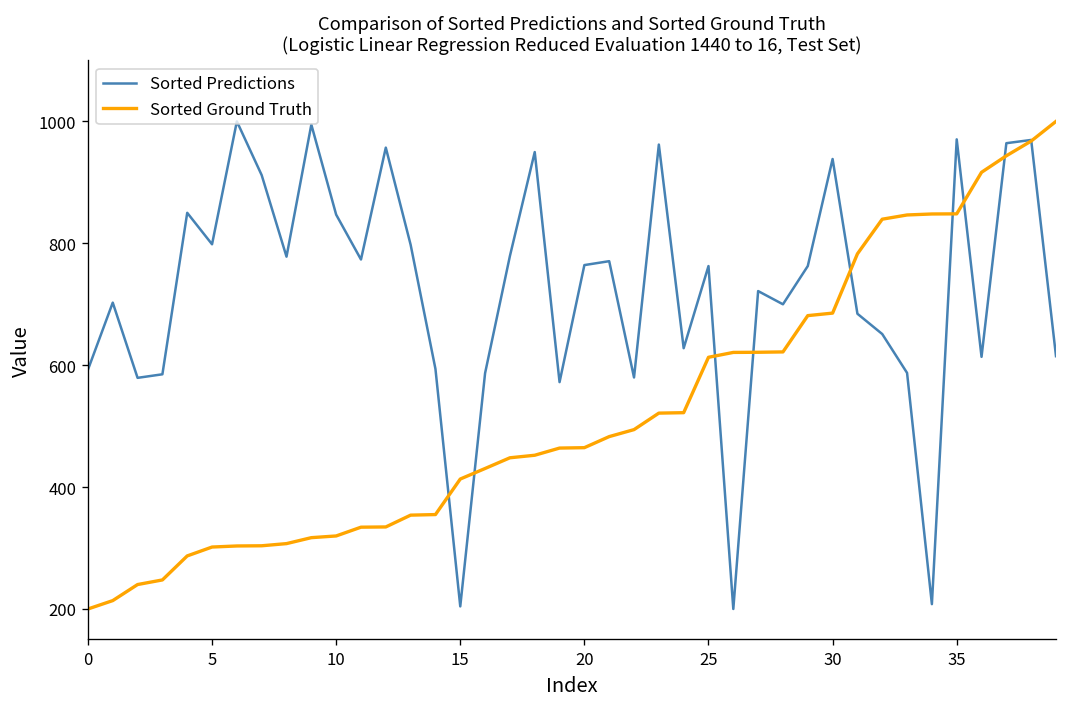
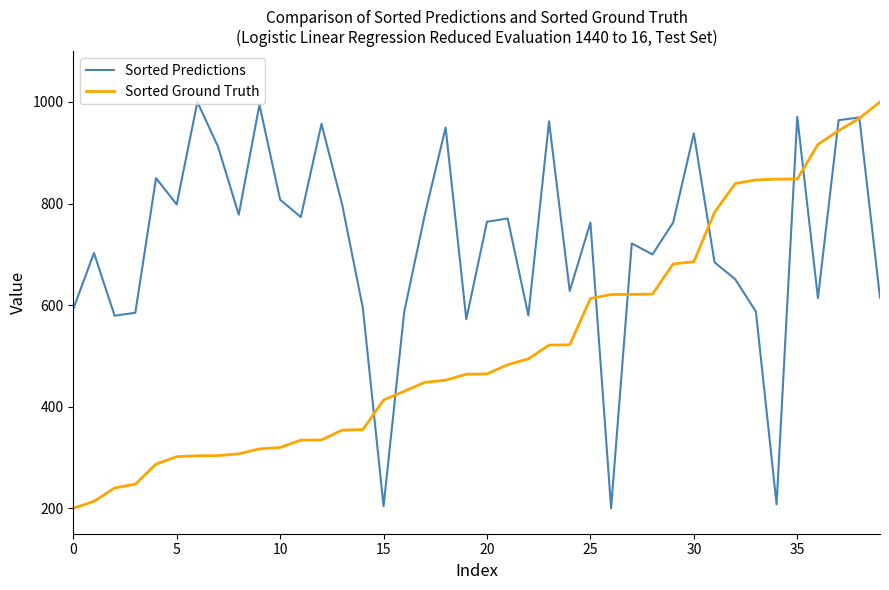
  {
    "Sorted Predictions": {
      "0": 590,
      "5": 800,
-     "10": 850,
+     "10": 810,
      "15": 200,
      "20": 760,
      "25": 760,
      "30": 940,
      "35": 970
    },
    "Sorted Ground Truth": {
      "0": 200,
      "5": 300,
      "10": 320,
      "15": 410,
      "20": 460,
      "25": 610,
      "30": 690,
      "35": 850
    }
  }
